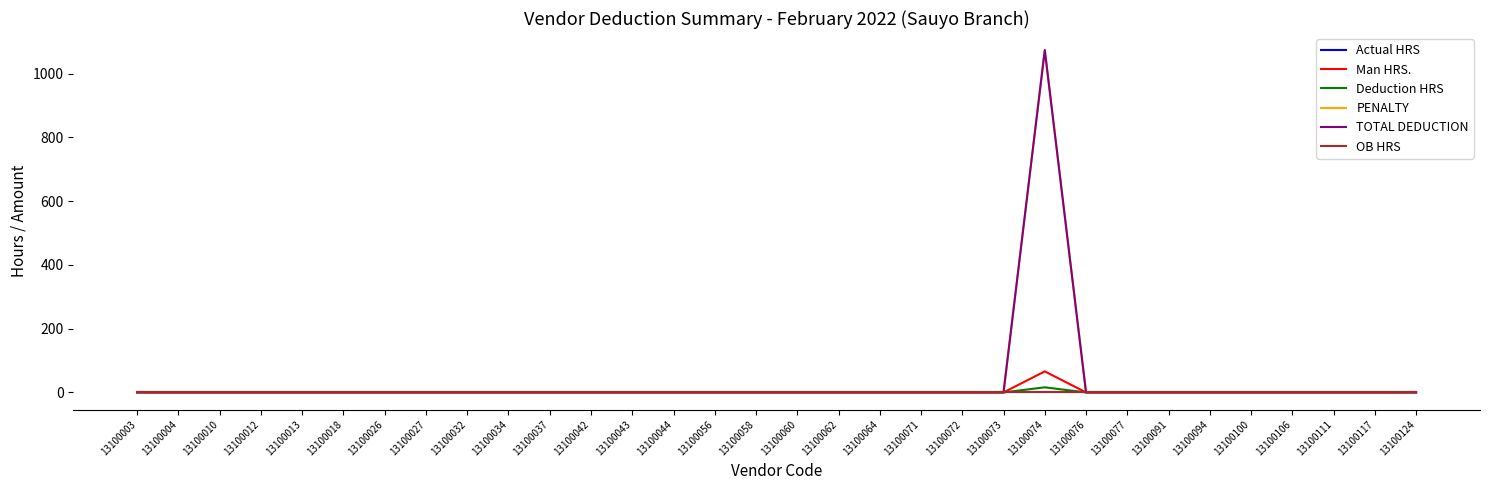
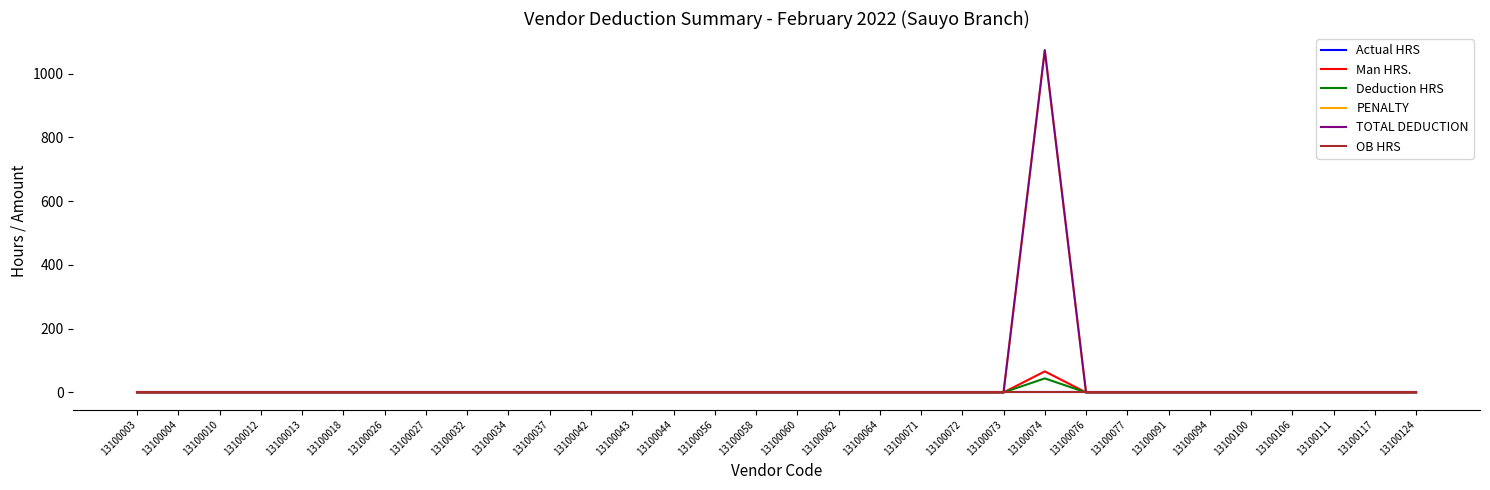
  {
    "OB HRS": {
      "13100074": 0
    },
    "Man HRS.": {
      "13100074": 70
    },
    "Deduction HRS": {
-     "13100074": 20
+     "13100074": 40
    },
    "TOTAL DEDUCTION": {
      "13100074": 1070
    }
  }
